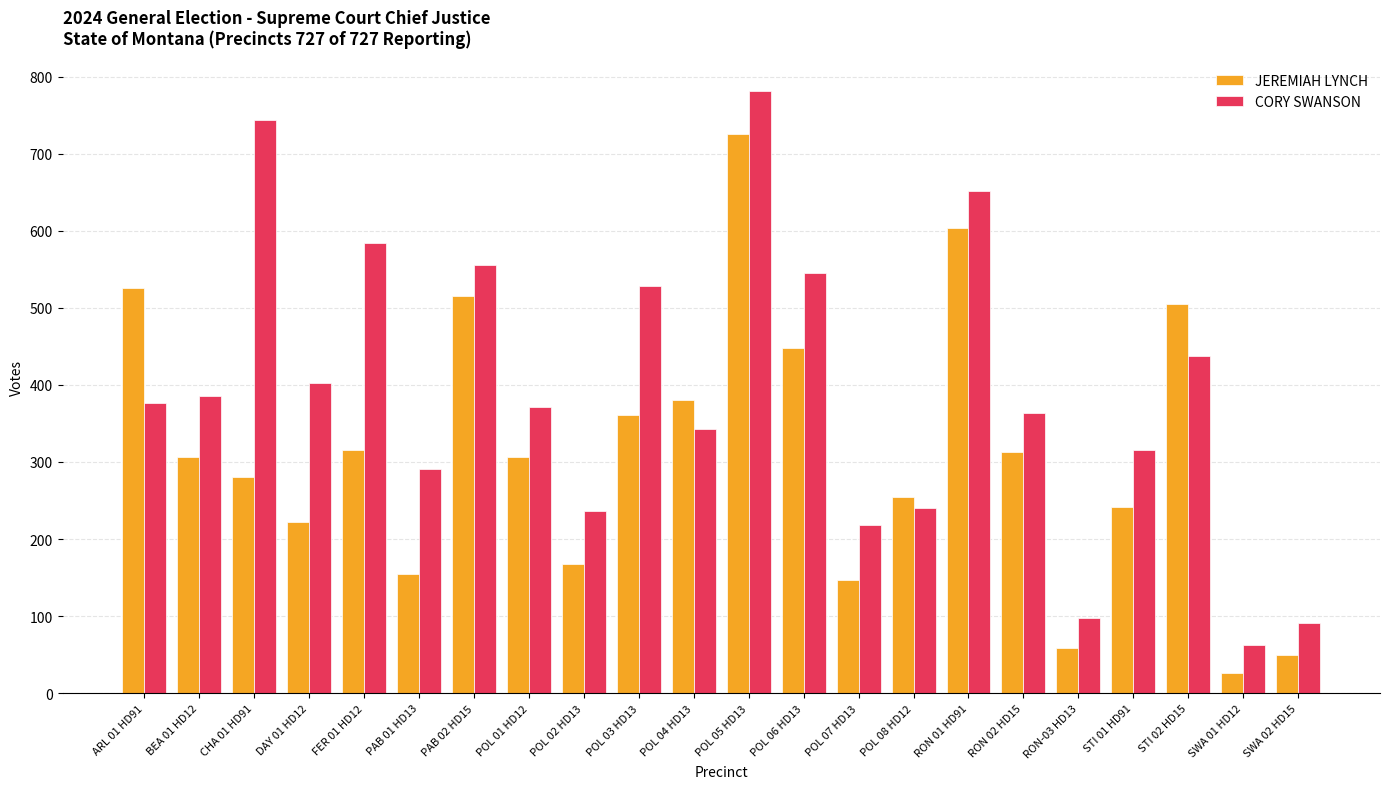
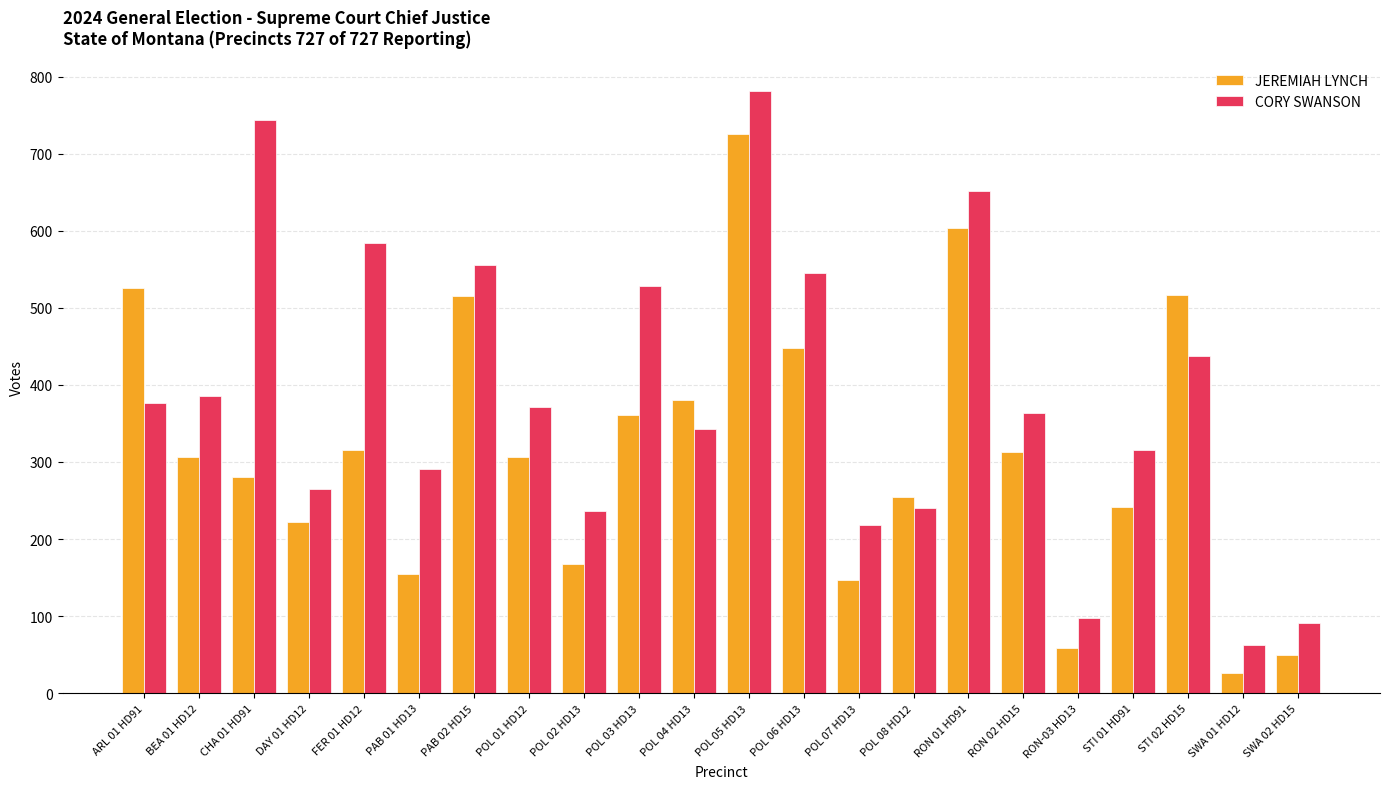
  {
    "JEREMIAH LYNCH": {
      "ARL 01 HD91": 530,
      "BEA 01 HD12": 310,
      "CHA 01 HD91": 280,
      "DAY 01 HD12": 220,
      "FER 01 HD12": 320,
      "PAB 01 HD13": 160,
      "PAB 02 HD15": 520,
      "POL 01 HD12": 310,
      "POL 02 HD13": 170,
      "POL 03 HD13": 360,
      "POL 04 HD13": 380,
      "POL 05 HD13": 730,
      "POL 06 HD13": 450,
      "POL 07 HD13": 150,
      "POL 08 HD12": 250,
      "RON 01 HD91": 600,
      "RON 02 HD15": 310,
      "RON-03 HD13": 60,
      "STI 01 HD91": 240,
-     "STI 02 HD15": 510,
+     "STI 02 HD15": 520,
      "SWA 01 HD12": 30,
      "SWA 02 HD15": 50
    },
    "CORY SWANSON": {
      "ARL 01 HD91": 380,
      "BEA 01 HD12": 390,
      "CHA 01 HD91": 740,
-     "DAY 01 HD12": 400,
+     "DAY 01 HD12": 270,
      "FER 01 HD12": 580,
      "PAB 01 HD13": 290,
      "PAB 02 HD15": 560,
      "POL 01 HD12": 370,
      "POL 02 HD13": 240,
      "POL 03 HD13": 530,
      "POL 04 HD13": 340,
      "POL 05 HD13": 780,
      "POL 06 HD13": 550,
      "POL 07 HD13": 220,
      "POL 08 HD12": 240,
      "RON 01 HD91": 650,
      "RON 02 HD15": 360,
      "RON-03 HD13": 100,
      "STI 01 HD91": 320,
      "STI 02 HD15": 440,
      "SWA 01 HD12": 60,
      "SWA 02 HD15": 90
    }
  }
